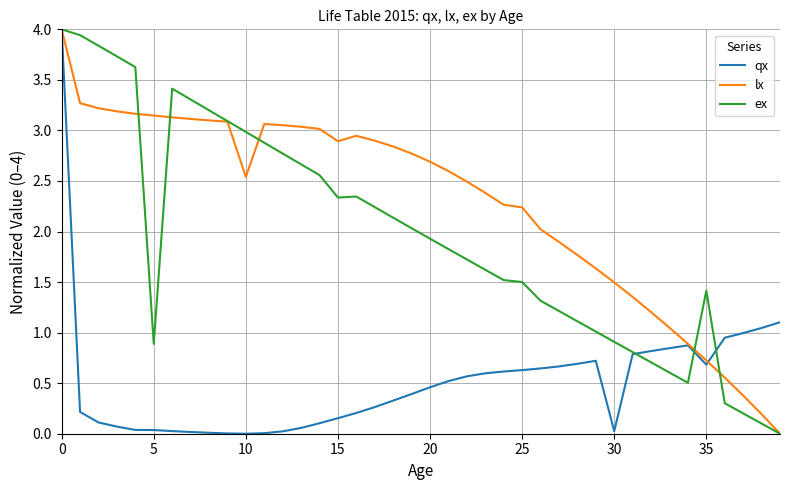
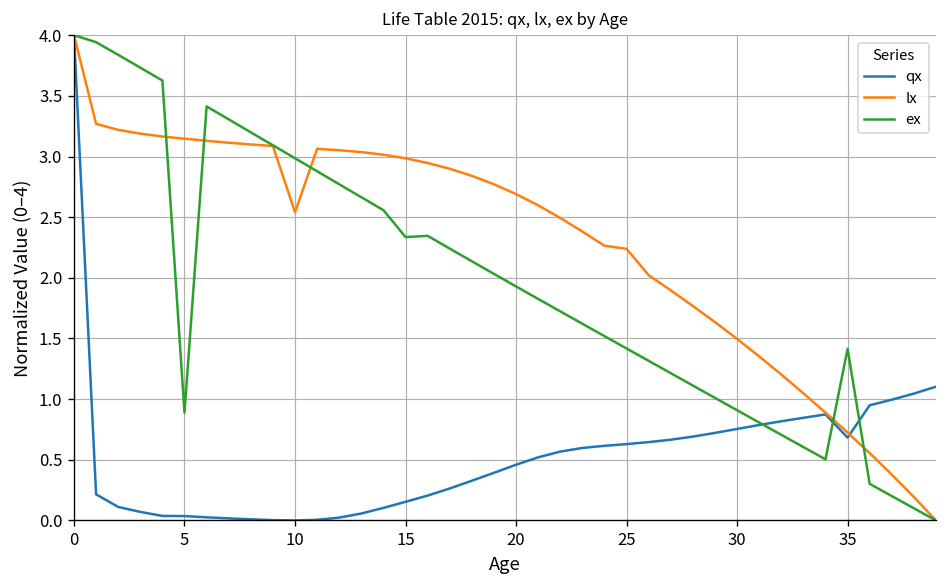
  {
    "qx": {
      "5": 0.04,
      "10": 0.00,
      "15": 0.15,
      "20": 0.46,
      "25": 0.63,
-     "30": 0.03,
+     "30": 0.75,
      "35": 0.68
    },
    "lx": {
      "5": 3.15,
      "10": 2.54,
-     "15": 2.89,
+     "15": 2.99,
      "20": 2.69,
      "25": 2.24,
      "30": 1.50,
      "35": 0.72
    },
    "ex": {
      "5": 0.89,
      "10": 2.99,
      "15": 2.34,
      "20": 1.93,
-     "25": 1.50,
+     "25": 1.42,
      "30": 0.91,
      "35": 1.41
    }
  }
